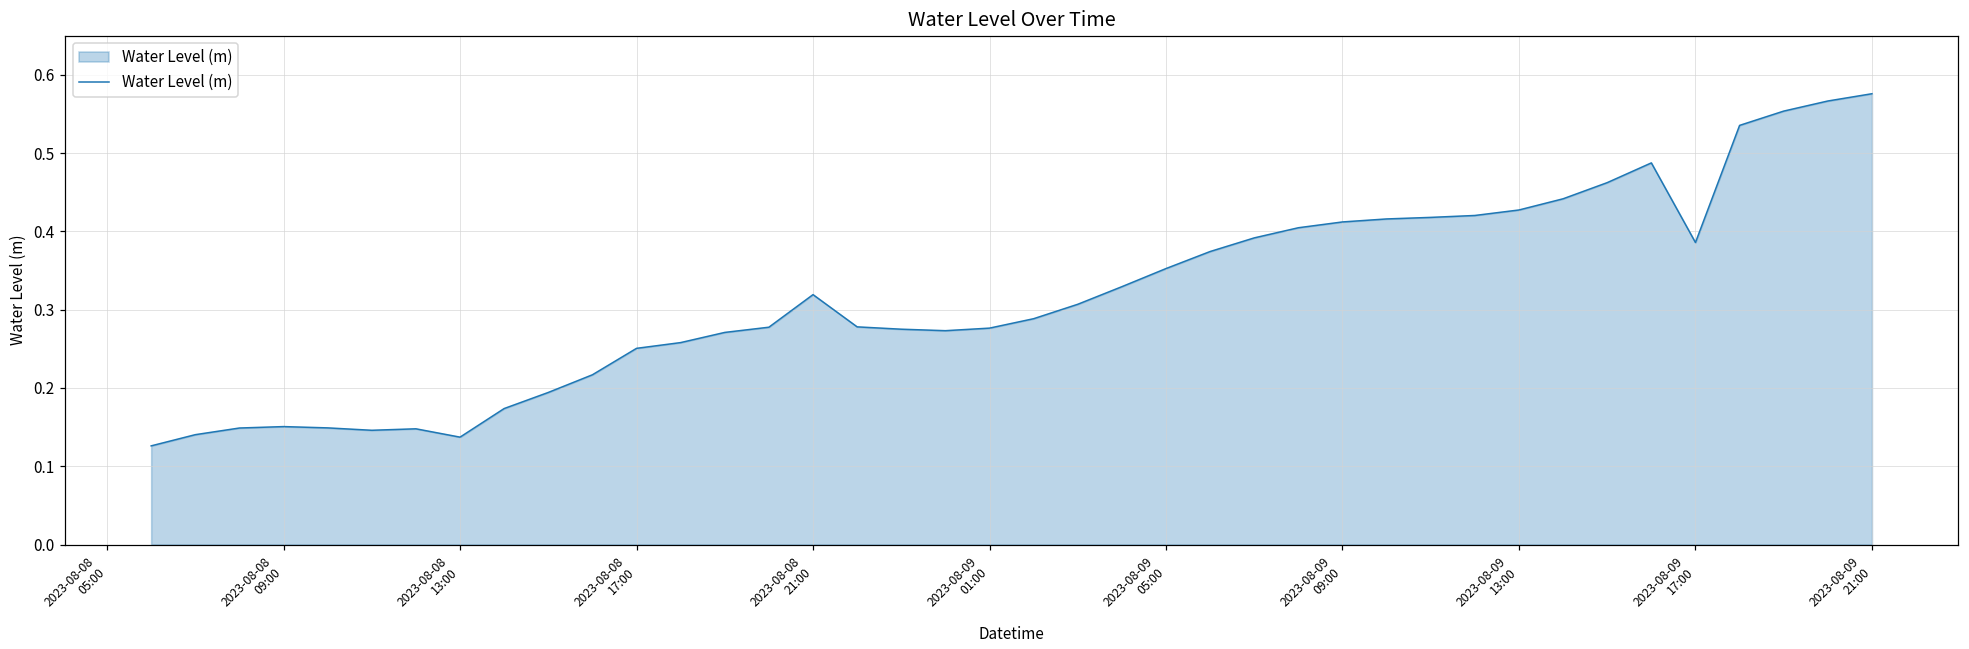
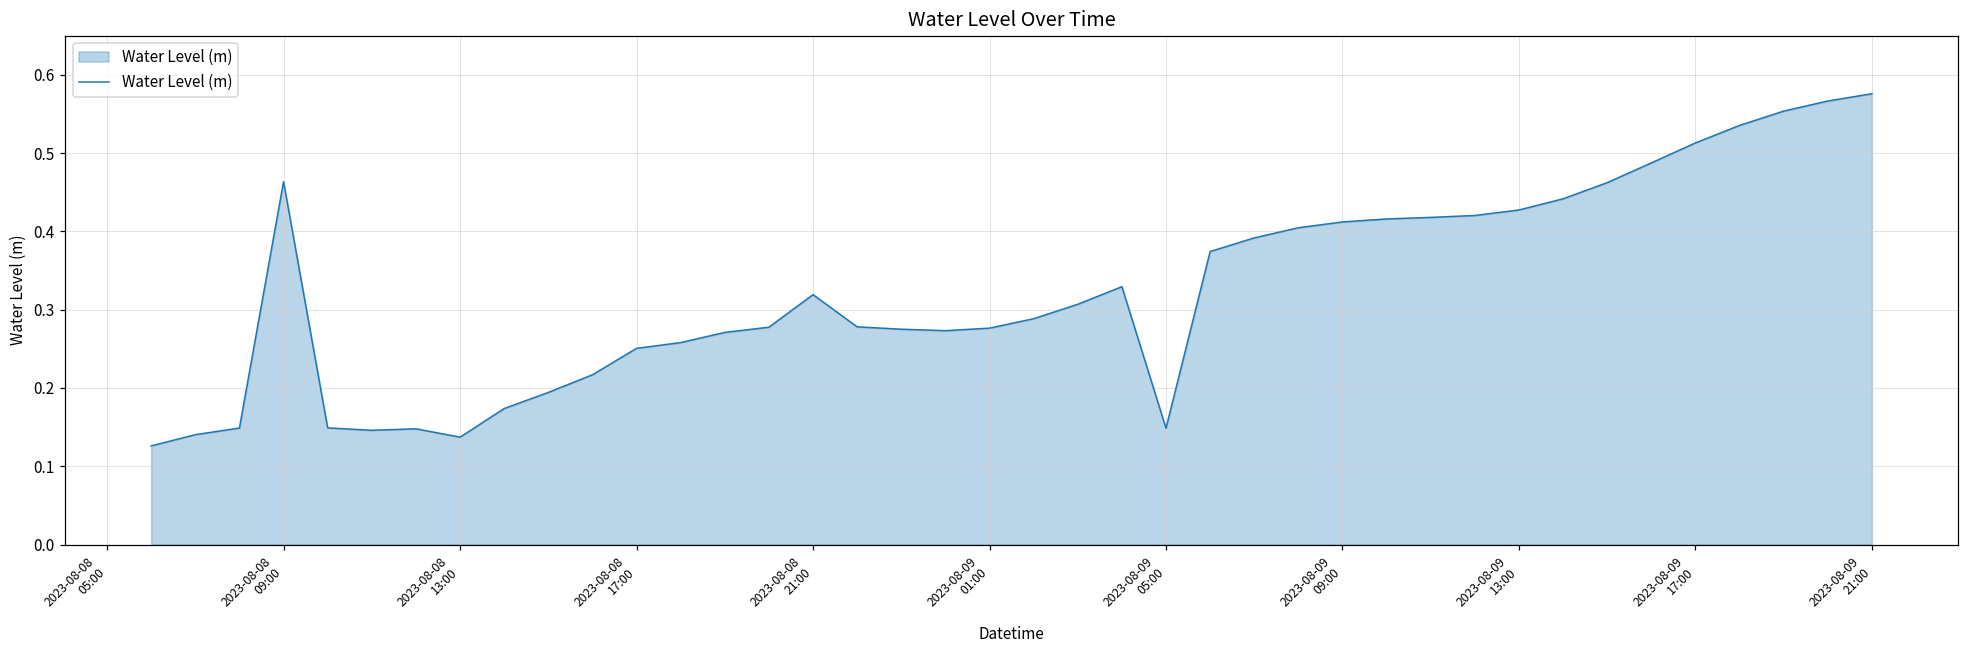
  {
-   "2023-08-08 09:00": 0.15,
+   "2023-08-08 09:00": 0.46,
    "2023-08-08 13:00": 0.14,
    "2023-08-08 17:00": 0.25,
    "2023-08-08 21:00": 0.32,
    "2023-08-09 01:00": 0.28,
-   "2023-08-09 05:00": 0.35,
+   "2023-08-09 05:00": 0.15,
    "2023-08-09 09:00": 0.41,
    "2023-08-09 13:00": 0.43,
-   "2023-08-09 17:00": 0.39,
+   "2023-08-09 17:00": 0.51,
    "2023-08-09 21:00": 0.58
  }
